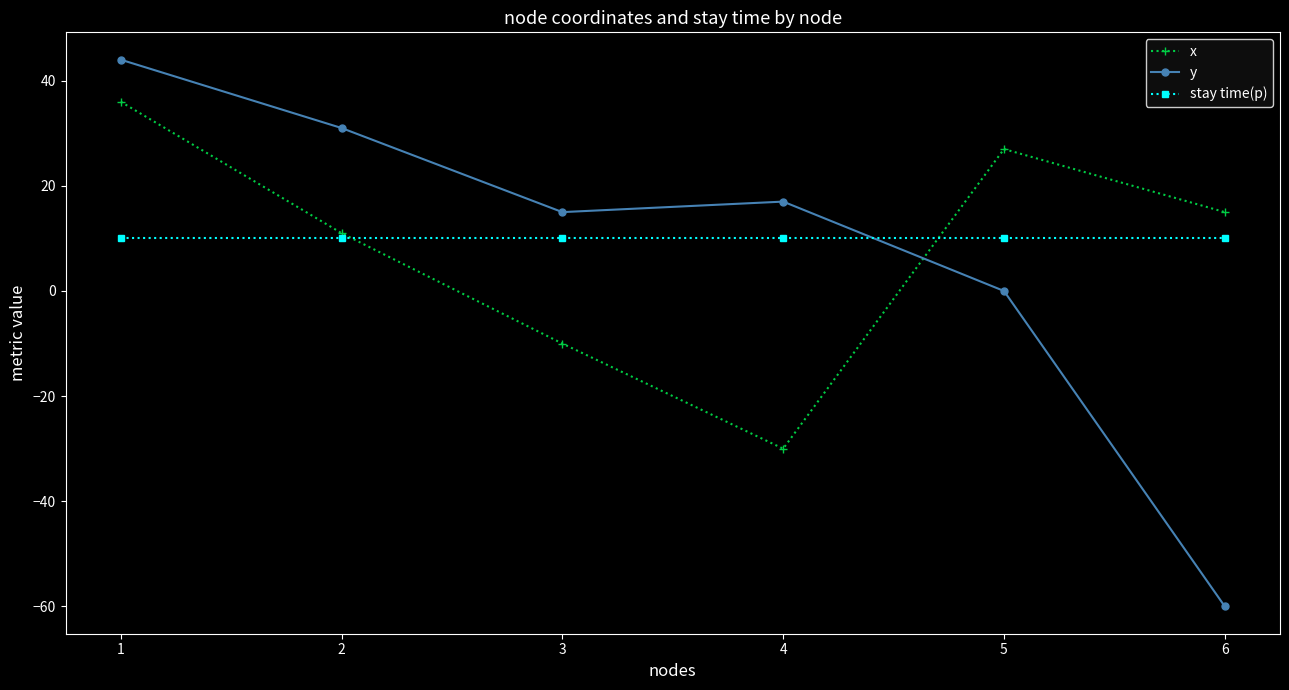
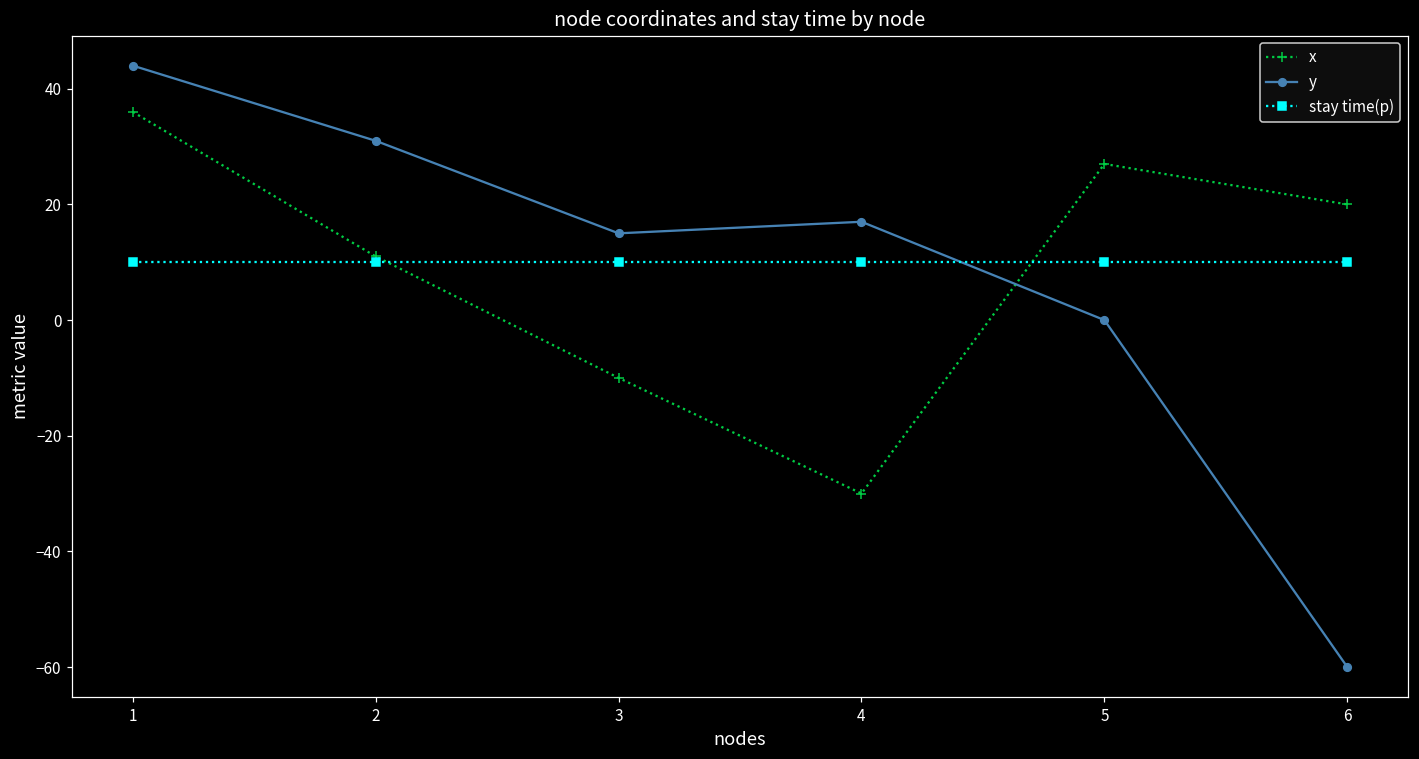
  {
    "x": {
      "1": 36,
      "2": 11,
      "3": -10,
      "4": -30,
      "5": 27,
-     "6": 15
+     "6": 20
    },
    "y": {
      "1": 44,
      "2": 31,
      "3": 15,
      "4": 17,
      "5": 0,
      "6": -60
    },
    "stay time(p)": {
      "1": 10,
      "2": 10,
      "3": 10,
      "4": 10,
      "5": 10,
      "6": 10
    }
  }
